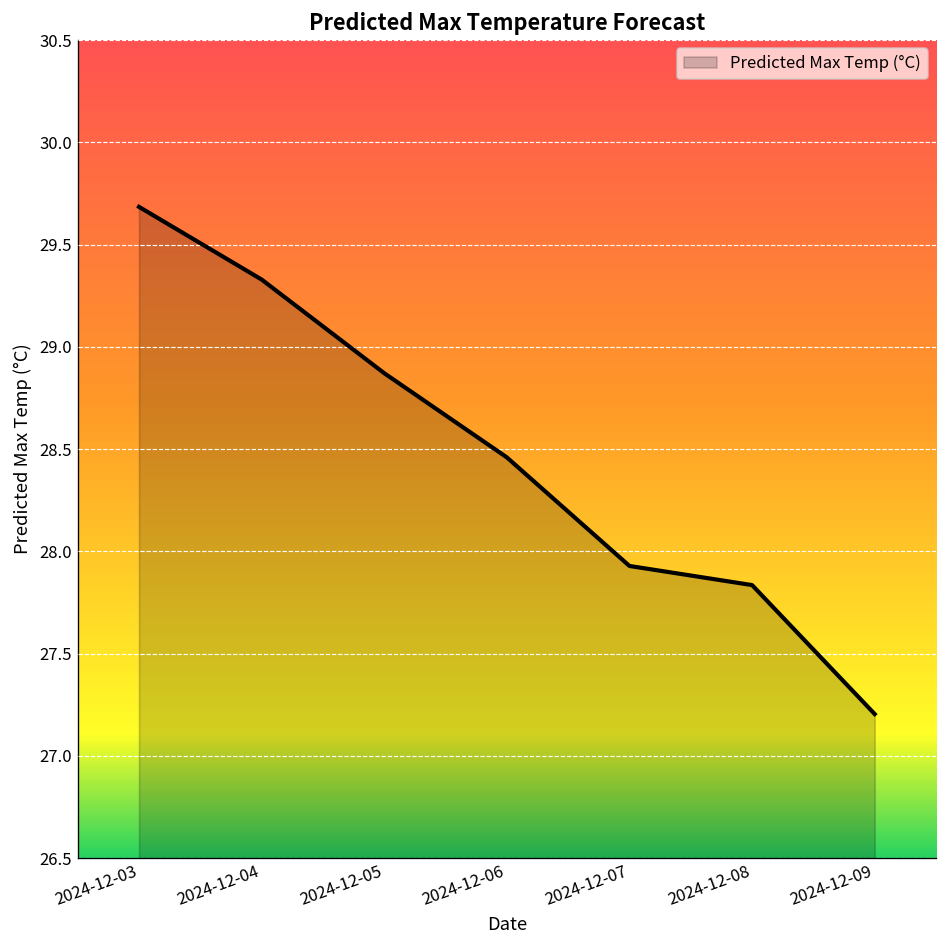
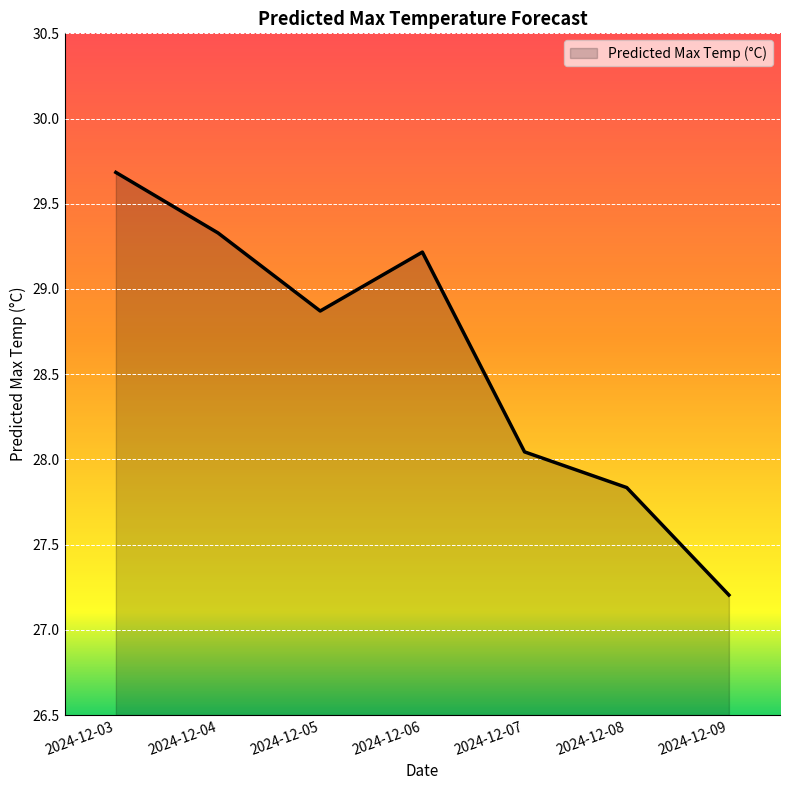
  {
    "2024-12-03": 29.68,
    "2024-12-04": 29.33,
    "2024-12-05": 28.87,
-   "2024-12-06": 28.46,
-   "2024-12-07": 27.93,
+   "2024-12-06": 29.22,
+   "2024-12-07": 28.04,
    "2024-12-08": 27.83,
    "2024-12-09": 27.20
  }
